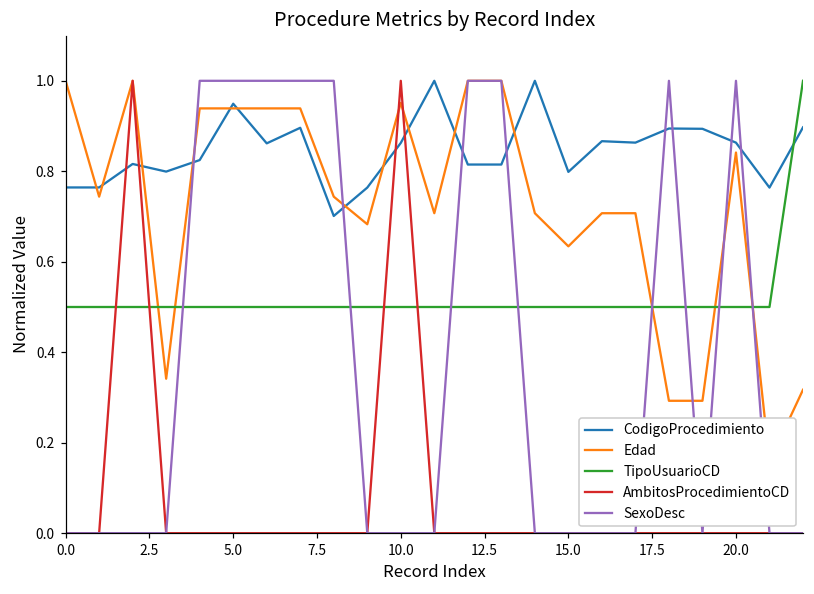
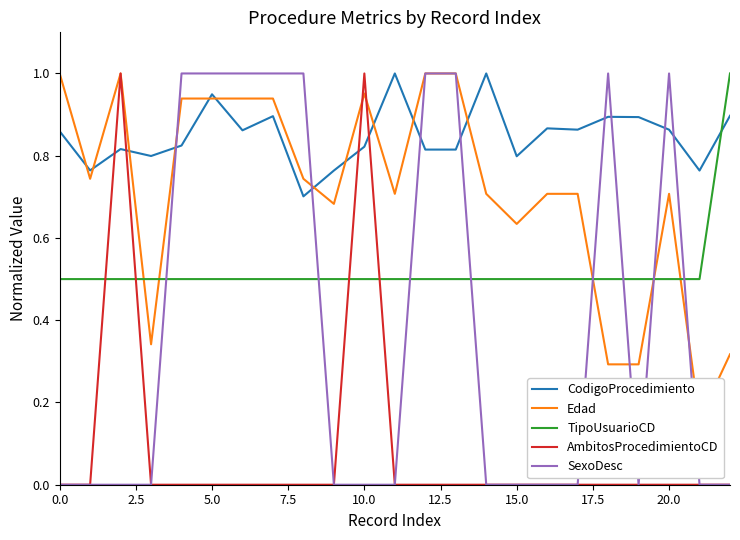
  {
    "CodigoProcedimiento": {
-     "0.0": 0.76,
+     "0.0": 0.86,
      "5.0": 0.95,
-     "10.0": 0.86,
+     "10.0": 0.82,
      "15.0": 0.80,
      "20.0": 0.86
    },
    "Edad": {
      "0.0": 1.00,
      "5.0": 0.94,
      "10.0": 0.95,
      "15.0": 0.63,
-     "20.0": 0.84
+     "20.0": 0.71
    },
    "TipoUsuarioCD": {
      "0.0": 0.50,
      "5.0": 0.50,
      "10.0": 0.50,
      "15.0": 0.50,
      "20.0": 0.50
    },
    "AmbitosProcedimientoCD": {
      "5.0": 0.00,
      "10.0": 1.00,
      "20.0": 0.00
    },
    "SexoDesc": {
      "5.0": 1.00,
      "10.0": 0.00,
      "20.0": 1.00
    }
  }
